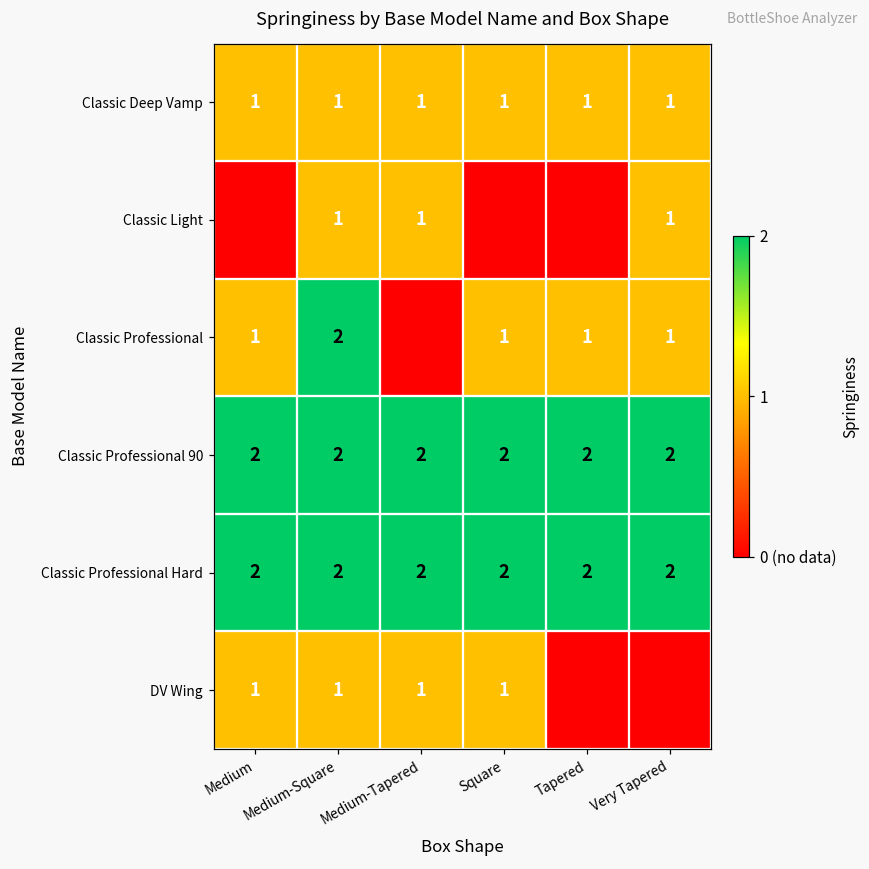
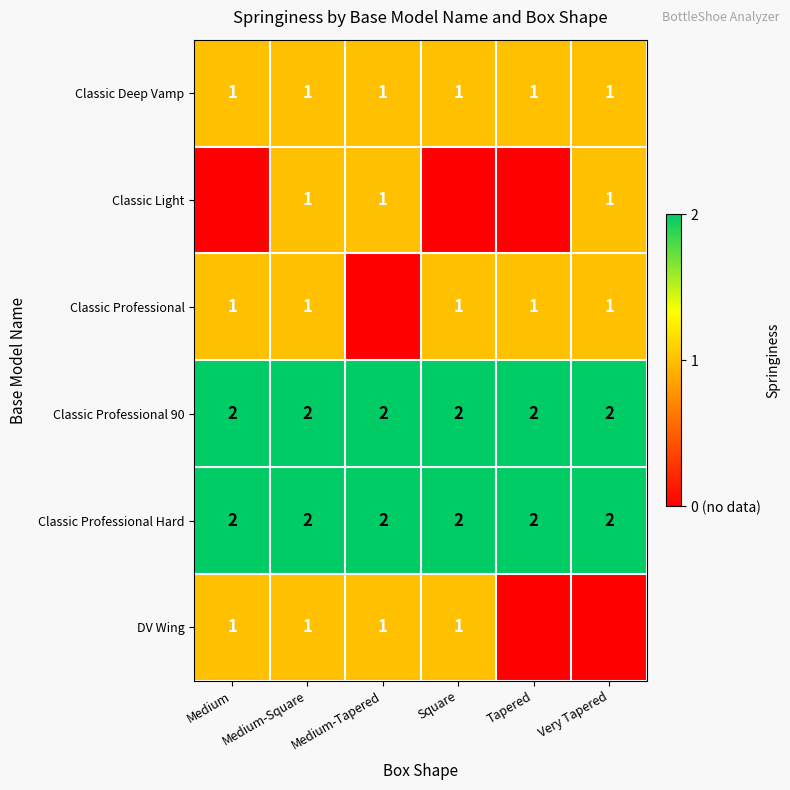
  {
    "Classic Deep Vamp": {
      "Medium": 1,
      "Medium-Square": 1,
      "Medium-Tapered": 1,
      "Square": 1,
      "Tapered": 1,
      "Very Tapered": 1
    },
    "Classic Light": {
      "Medium-Square": 1,
      "Medium-Tapered": 1,
      "Very Tapered": 1
    },
    "Classic Professional": {
      "Medium": 1,
-     "Medium-Square": 2,
+     "Medium-Square": 1,
      "Square": 1,
      "Tapered": 1,
      "Very Tapered": 1
    },
    "Classic Professional 90": {
      "Medium": 2,
      "Medium-Square": 2,
      "Medium-Tapered": 2,
      "Square": 2,
      "Tapered": 2,
      "Very Tapered": 2
    },
    "Classic Professional Hard": {
      "Medium": 2,
      "Medium-Square": 2,
      "Medium-Tapered": 2,
      "Square": 2,
      "Tapered": 2,
      "Very Tapered": 2
    },
    "DV Wing": {
      "Medium": 1,
      "Medium-Square": 1,
      "Medium-Tapered": 1,
      "Square": 1
    }
  }
